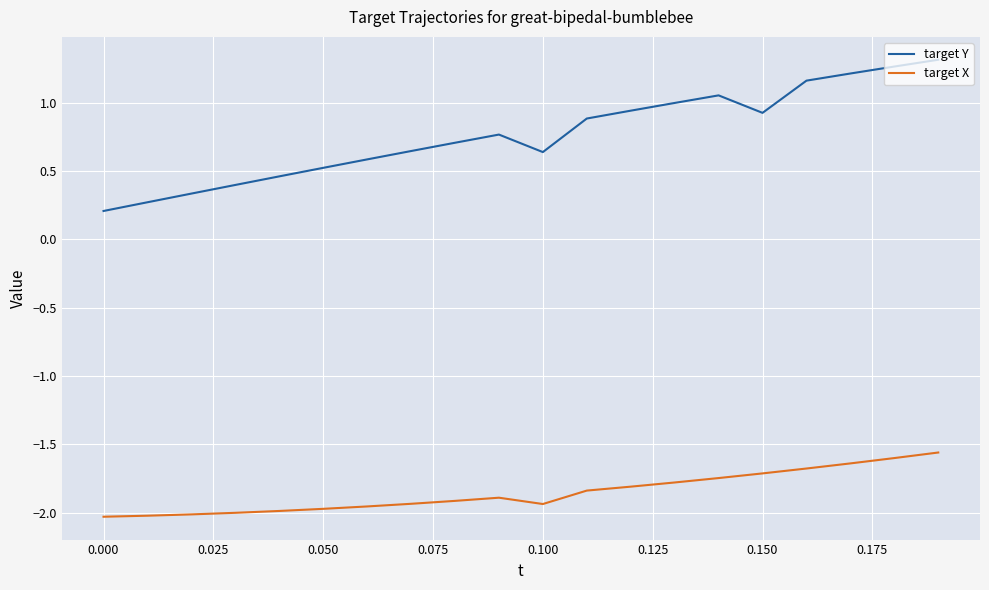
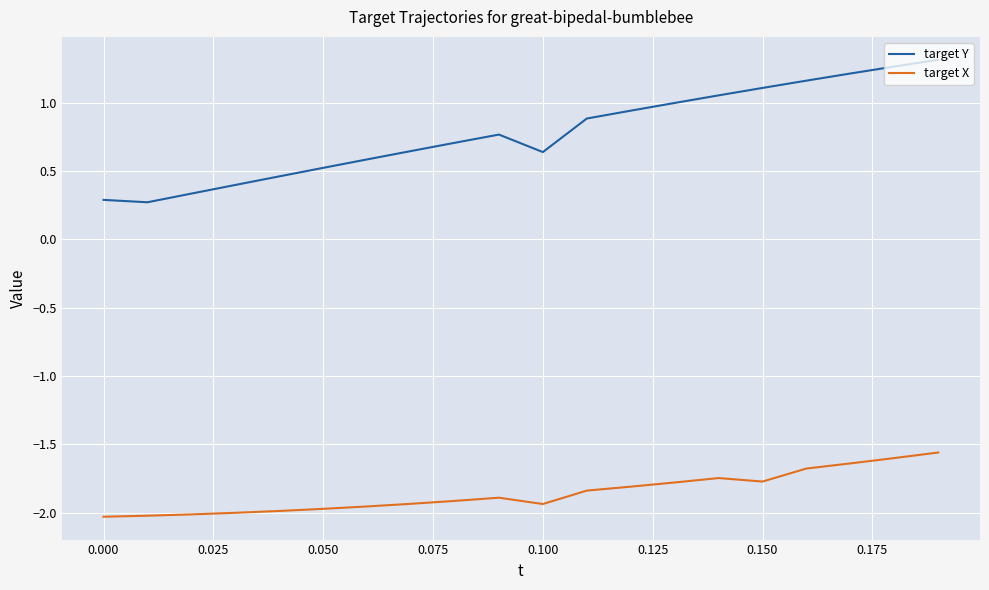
  {
    "target Y": {
-     "0.000": 0.21,
+     "0.000": 0.29,
      "0.050": 0.52,
      "0.100": 0.64,
-     "0.150": 0.93
+     "0.150": 1.11
    },
    "target X": {
      "0.000": -2.03,
      "0.050": -1.97,
      "0.100": -1.94,
-     "0.150": -1.71
+     "0.150": -1.77
    }
  }
